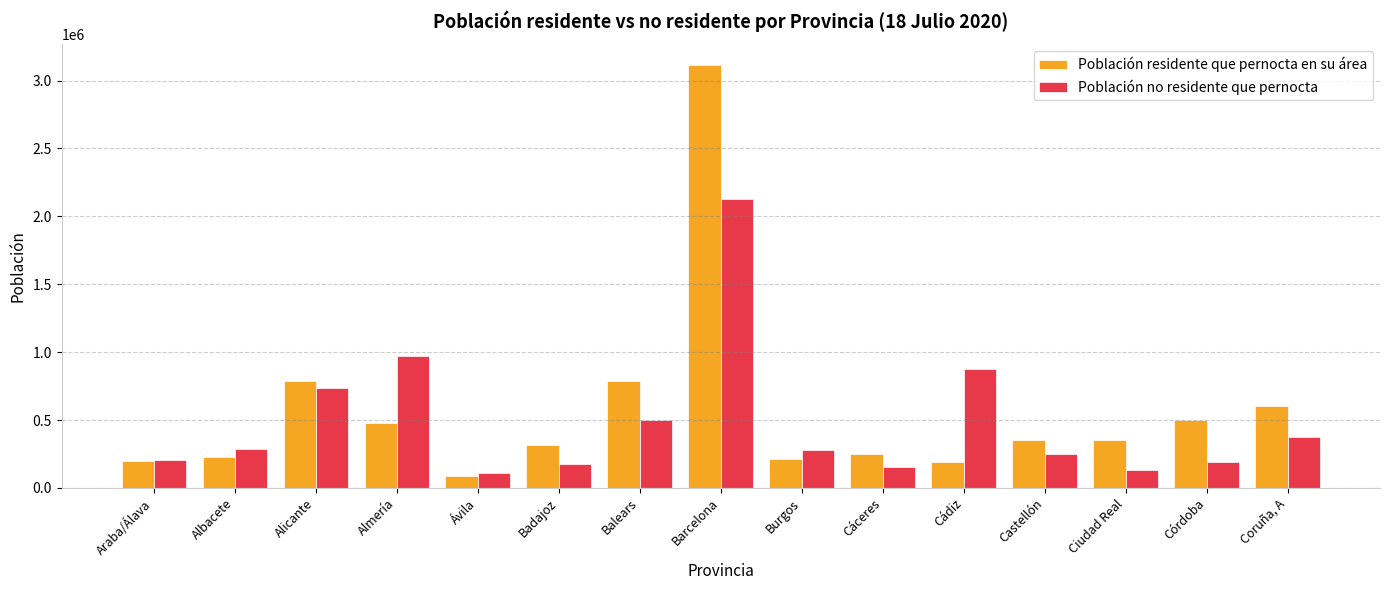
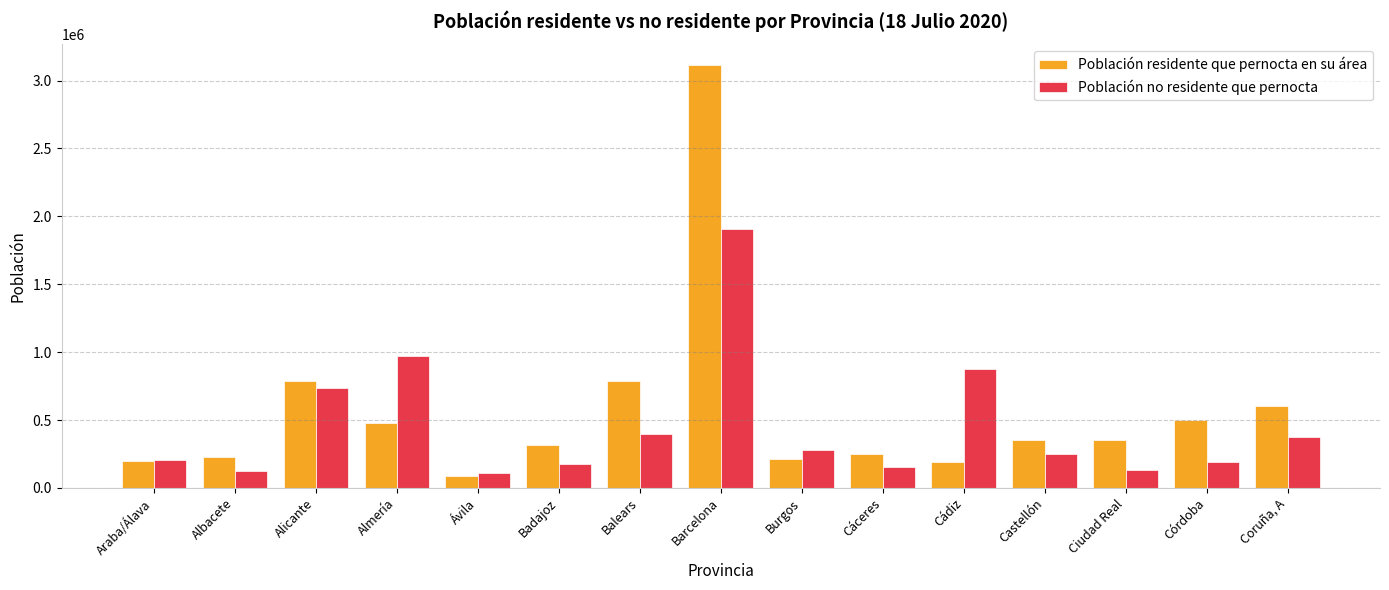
  {
    "Población residente que pernocta en su área": {
      "Araba/Álava": 200000,
      "Albacete": 230000,
      "Alicante": 790000,
      "Almería": 480000,
      "Ávila": 90000,
      "Badajoz": 320000,
      "Balears": 790000,
      "Barcelona": 3110000,
      "Burgos": 210000,
      "Cáceres": 250000,
      "Cádiz": 190000,
      "Castellón": 360000,
      "Ciudad Real": 350000,
      "Córdoba": 500000,
      "Coruña, A": 610000
    },
    "Población no residente que pernocta": {
      "Araba/Álava": 210000,
-     "Albacete": 280000,
+     "Albacete": 120000,
      "Alicante": 730000,
      "Almería": 970000,
      "Ávila": 110000,
      "Badajoz": 180000,
-     "Balears": 500000,
-     "Barcelona": 2130000,
+     "Balears": 400000,
+     "Barcelona": 1910000,
      "Burgos": 280000,
      "Cáceres": 150000,
      "Cádiz": 870000,
      "Castellón": 250000,
      "Ciudad Real": 130000,
      "Córdoba": 190000,
      "Coruña, A": 370000
    }
  }
